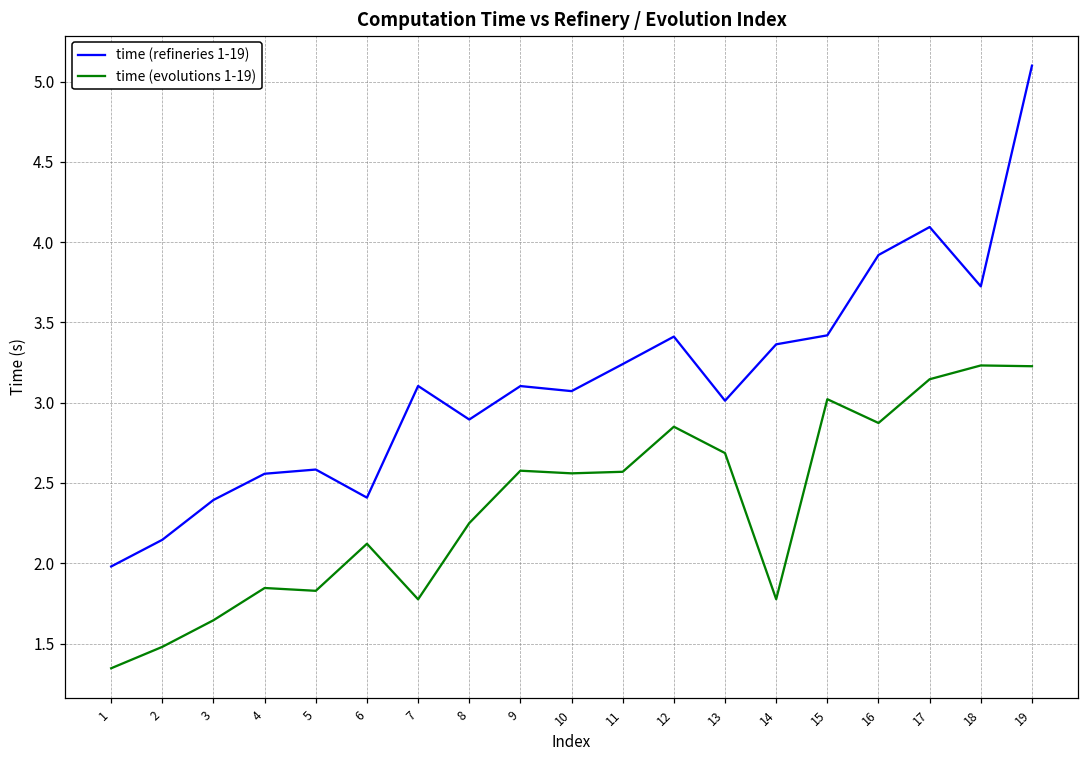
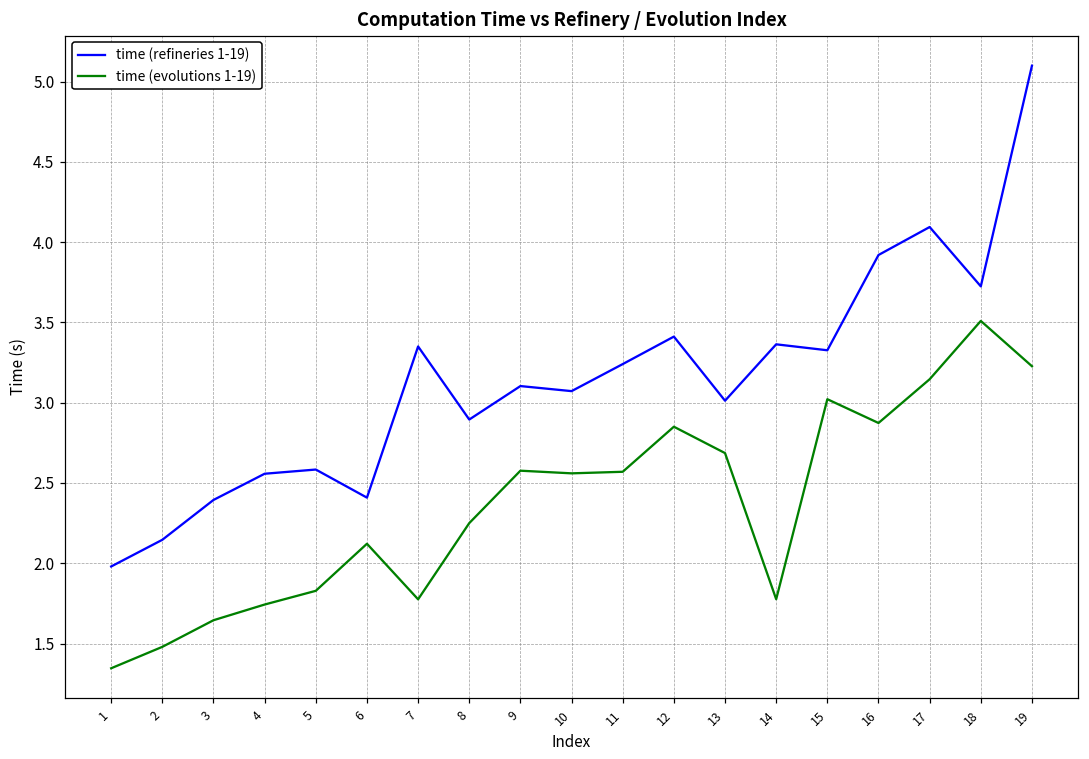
  {
    "time (refineries 1-19)": {
      "1": 1.98,
      "2": 2.15,
      "3": 2.39,
      "4": 2.56,
      "5": 2.58,
      "6": 2.41,
-     "7": 3.10,
+     "7": 3.35,
      "8": 2.90,
      "9": 3.10,
      "10": 3.07,
      "11": 3.24,
      "12": 3.41,
      "13": 3.01,
      "14": 3.36,
-     "15": 3.42,
+     "15": 3.33,
      "16": 3.92,
      "17": 4.09,
      "18": 3.72,
      "19": 5.10
    },
    "time (evolutions 1-19)": {
      "1": 1.35,
      "2": 1.48,
      "3": 1.65,
-     "4": 1.85,
+     "4": 1.74,
      "5": 1.83,
      "6": 2.12,
      "7": 1.78,
      "8": 2.25,
      "9": 2.58,
      "10": 2.56,
      "11": 2.57,
      "12": 2.85,
      "13": 2.69,
      "14": 1.78,
      "15": 3.02,
      "16": 2.87,
      "17": 3.15,
-     "18": 3.23,
+     "18": 3.51,
      "19": 3.23
    }
  }
